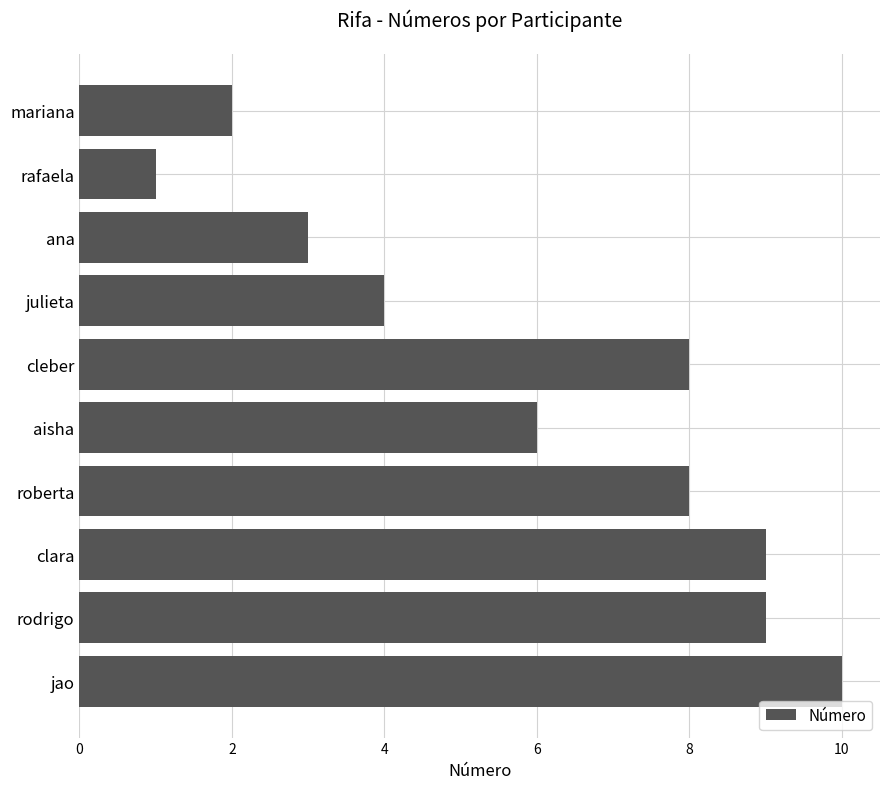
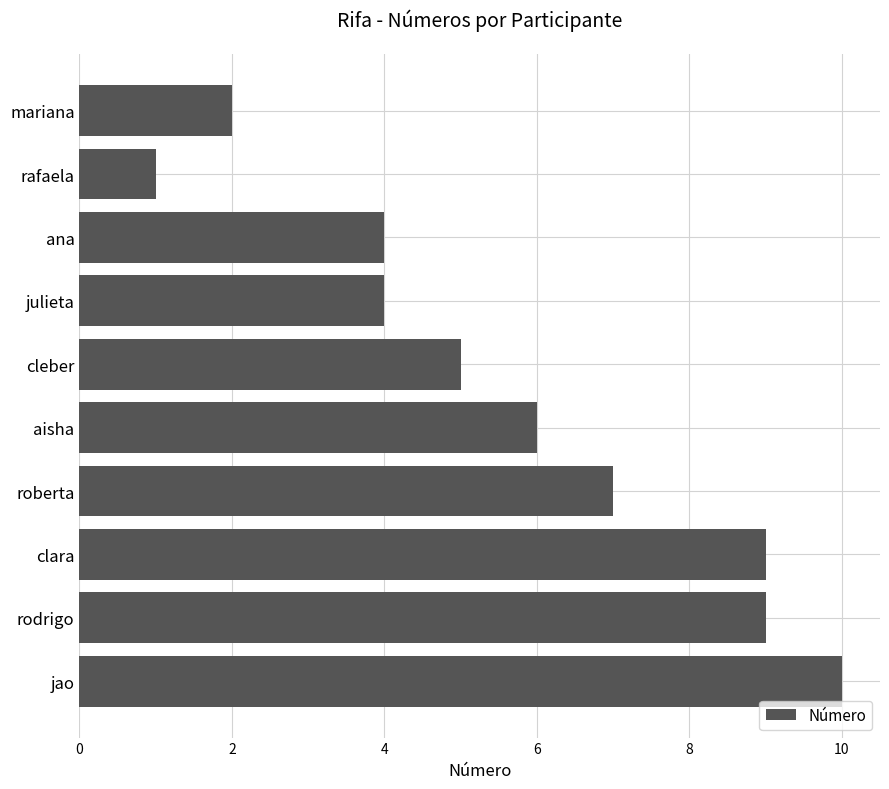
  {
    "mariana": 2,
    "rafaela": 1,
-   "ana": 3,
+   "ana": 4,
    "julieta": 4,
-   "cleber": 8,
+   "cleber": 5,
    "aisha": 6,
-   "roberta": 8,
+   "roberta": 7,
    "clara": 9,
    "rodrigo": 9,
    "jao": 10
  }
